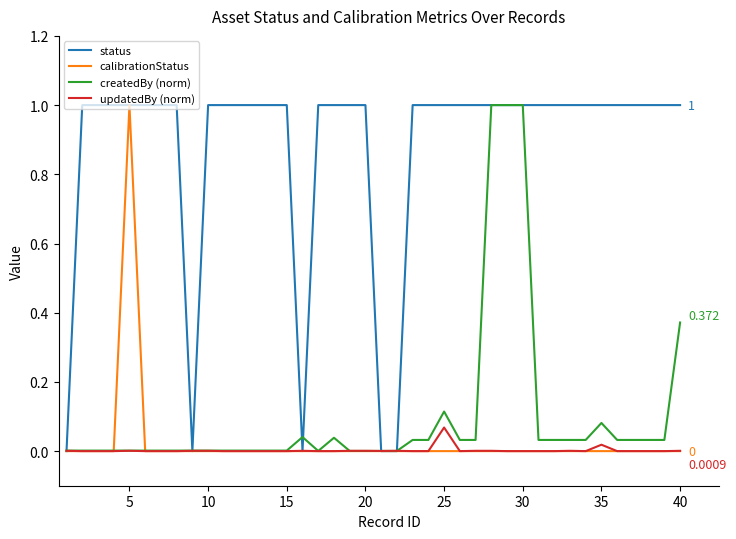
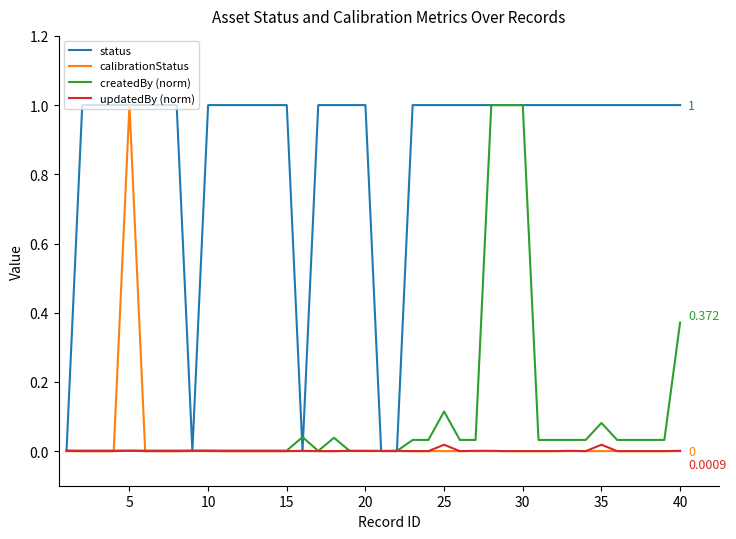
  {
    "status": {
      "40": 1
    },
    "calibrationStatus": {
      "25": 0.00,
      "35": 0.00
    },
    "createdBy (norm)": {
      "40": 0.372
    },
    "updatedBy (norm)": {
-     "25": 0.07,
+     "25": 0.02,
      "35": 0.02
    }
  }
